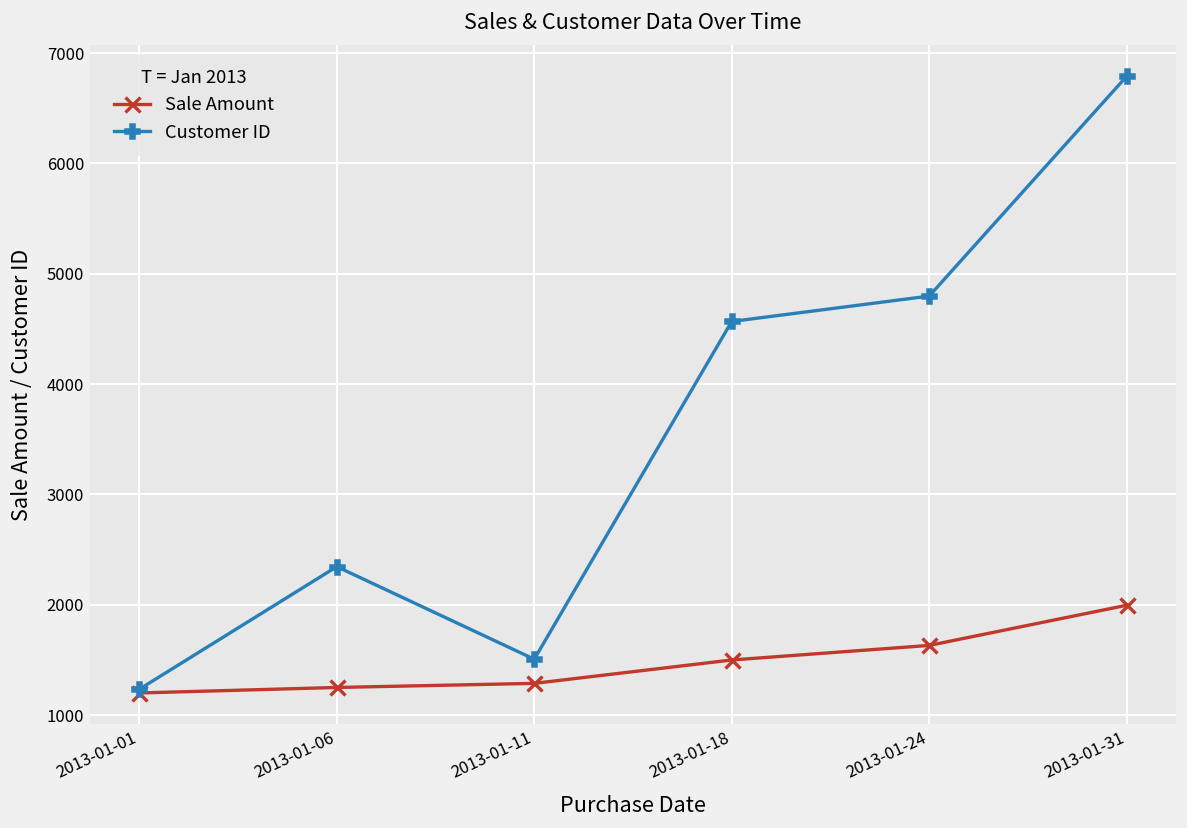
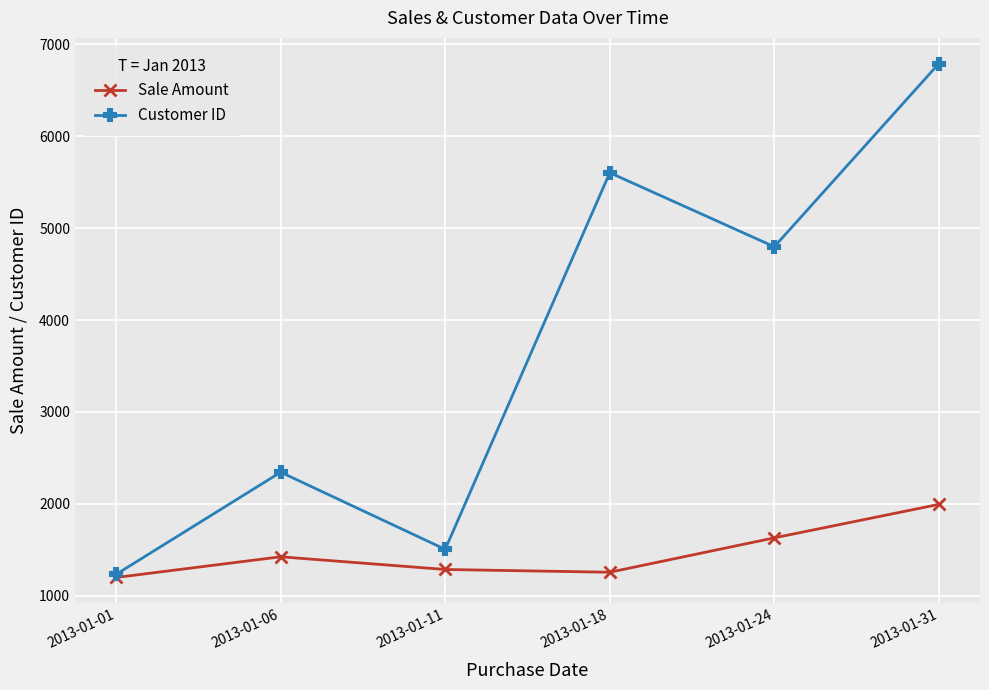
  {
    "Sale Amount": {
      "2013-01-01": 1200,
-     "2013-01-06": 1300,
+     "2013-01-06": 1400,
      "2013-01-11": 1300,
-     "2013-01-18": 1500,
+     "2013-01-18": 1300,
      "2013-01-24": 1600,
      "2013-01-31": 2000
    },
    "Customer ID": {
      "2013-01-01": 1200,
      "2013-01-06": 2300,
      "2013-01-11": 1500,
-     "2013-01-18": 4600,
+     "2013-01-18": 5600,
      "2013-01-24": 4800,
      "2013-01-31": 6800
    }
  }
